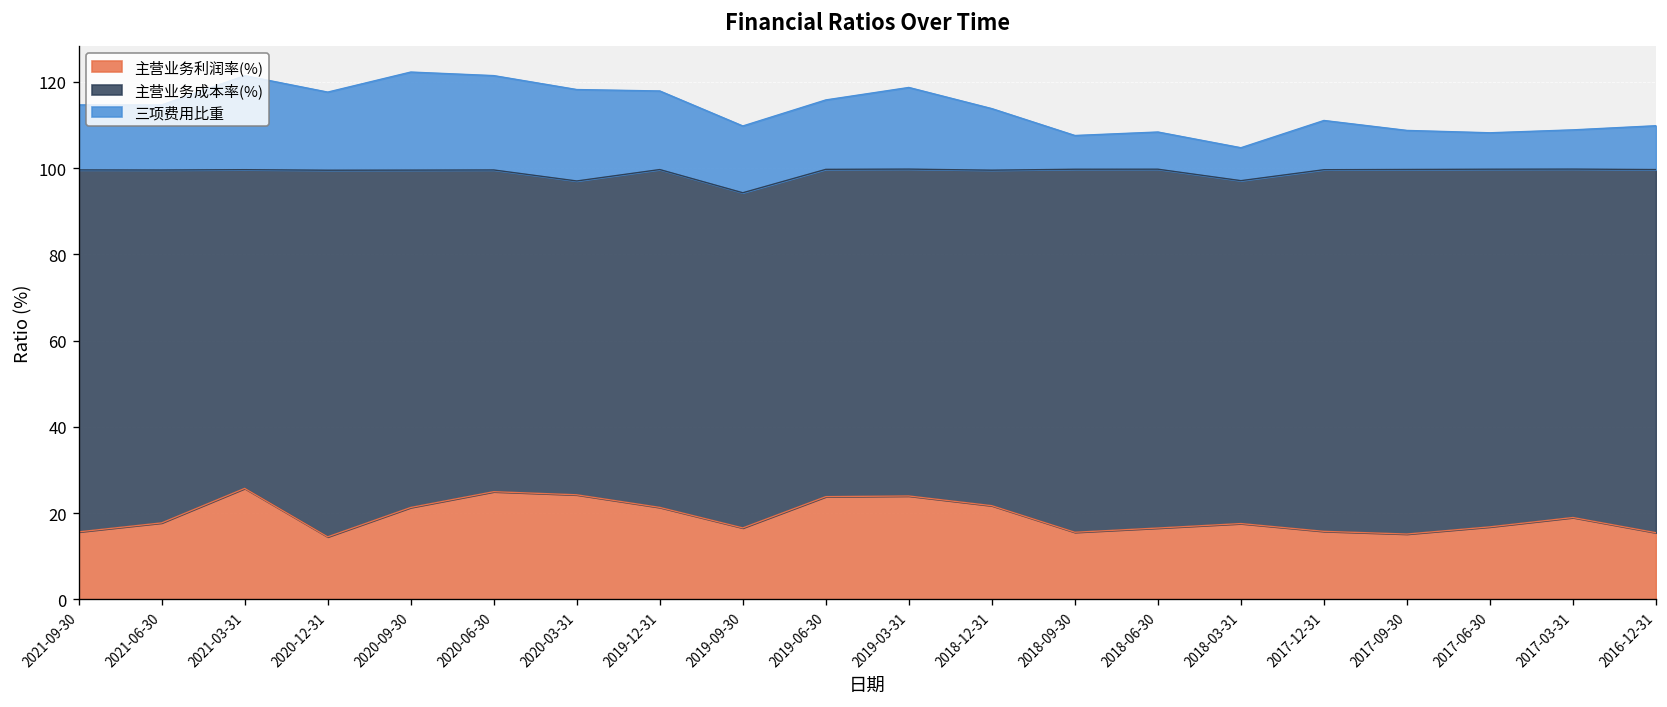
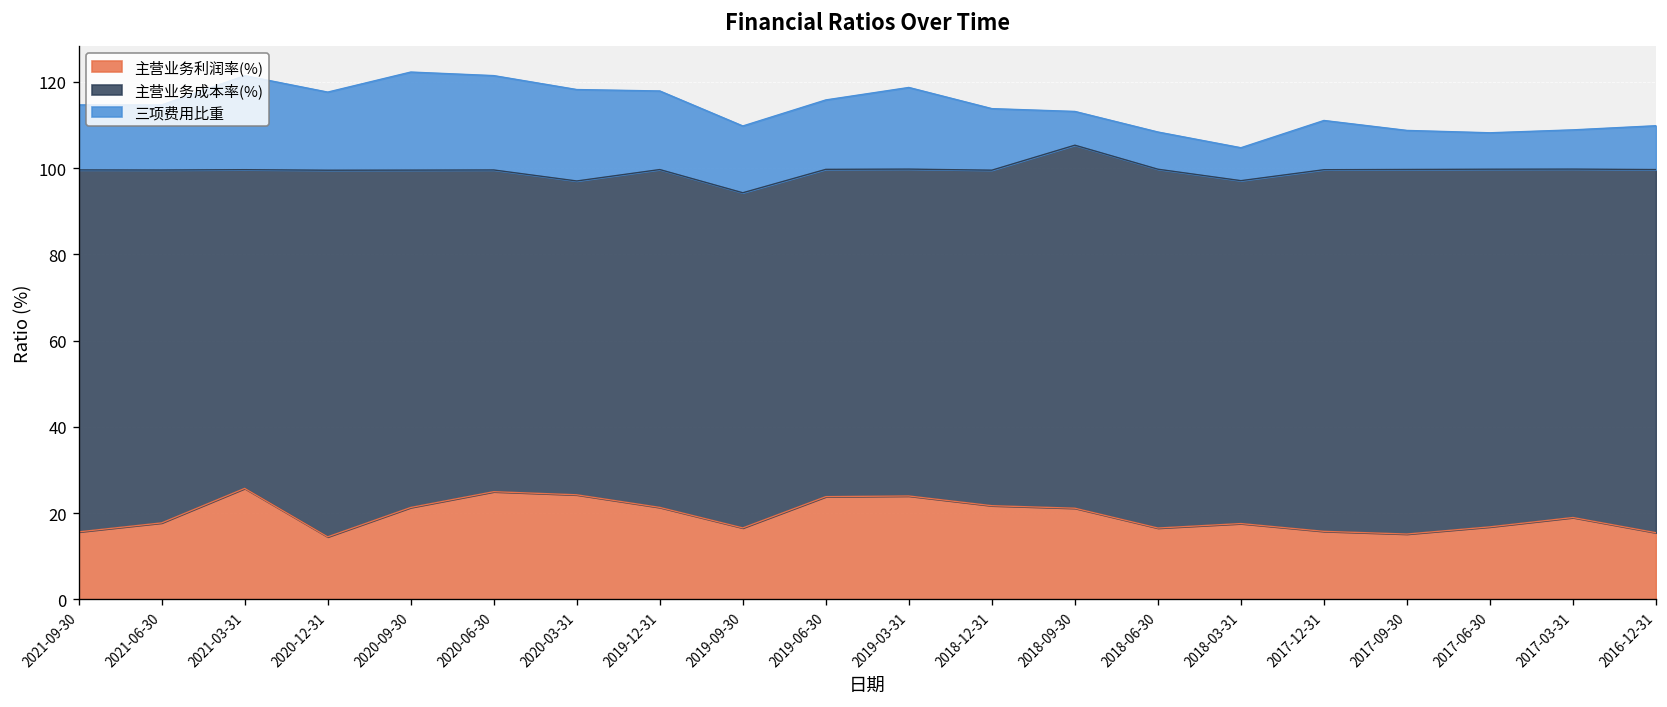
  {
    "主营业务利润率(%)": {
      "2021-09-30": 16,
      "2021-06-30": 18,
      "2021-03-31": 26,
      "2020-12-31": 14,
      "2020-09-30": 21,
      "2020-06-30": 25,
      "2020-03-31": 24,
      "2019-12-31": 21,
      "2019-09-30": 17,
      "2019-06-30": 24,
      "2019-03-31": 24,
      "2018-12-31": 22,
-     "2018-09-30": 16,
+     "2018-09-30": 21,
      "2018-06-30": 17,
      "2018-03-31": 18,
      "2017-12-31": 16,
      "2017-09-30": 15,
      "2017-06-30": 17,
      "2017-03-31": 19,
      "2016-12-31": 15
    },
    "主营业务成本率(%)": {
      "2021-09-30": 84,
      "2021-06-30": 82,
      "2021-03-31": 74,
      "2020-12-31": 85,
      "2020-09-30": 78,
      "2020-06-30": 75,
      "2020-03-31": 73,
      "2019-12-31": 78,
      "2019-09-30": 78,
      "2019-06-30": 76,
      "2019-03-31": 76,
      "2018-12-31": 78,
      "2018-09-30": 84,
      "2018-06-30": 83,
      "2018-03-31": 80,
      "2017-12-31": 84,
      "2017-09-30": 85,
      "2017-06-30": 83,
      "2017-03-31": 81,
      "2016-12-31": 84
    },
    "三项费用比重": {
      "2021-09-30": 15,
      "2020-12-31": 18,
      "2020-09-30": 23,
      "2020-06-30": 22,
      "2020-03-31": 21,
      "2019-12-31": 18,
      "2019-09-30": 15,
      "2019-06-30": 16,
      "2019-03-31": 19,
      "2018-12-31": 14,
      "2018-09-30": 8,
      "2018-06-30": 9,
      "2018-03-31": 8,
      "2017-12-31": 11,
      "2017-09-30": 9,
      "2017-06-30": 8,
      "2017-03-31": 9,
      "2016-12-31": 10
    }
  }
